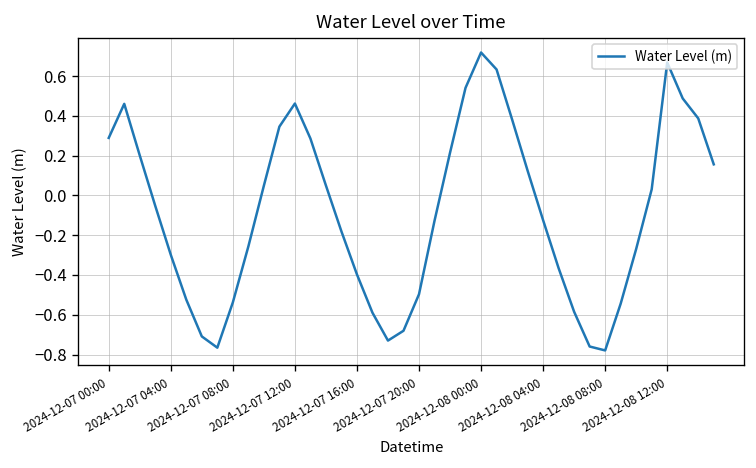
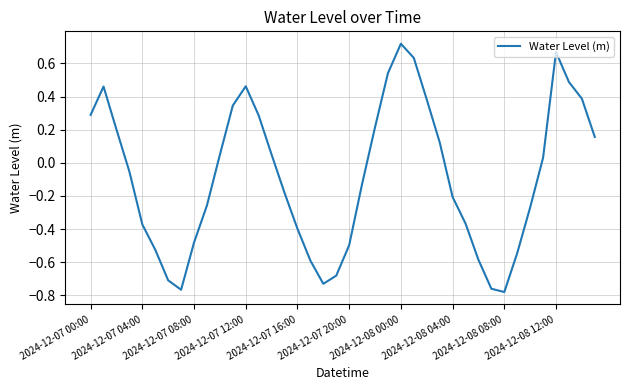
  {
    "2024-12-07 00:00": 0.29,
-   "2024-12-07 04:00": -0.30,
-   "2024-12-07 08:00": -0.54,
+   "2024-12-07 04:00": -0.37,
+   "2024-12-07 08:00": -0.48,
    "2024-12-07 12:00": 0.46,
    "2024-12-07 16:00": -0.40,
    "2024-12-07 20:00": -0.50,
    "2024-12-08 00:00": 0.72,
-   "2024-12-08 04:00": -0.12,
+   "2024-12-08 04:00": -0.21,
    "2024-12-08 08:00": -0.78
  }
